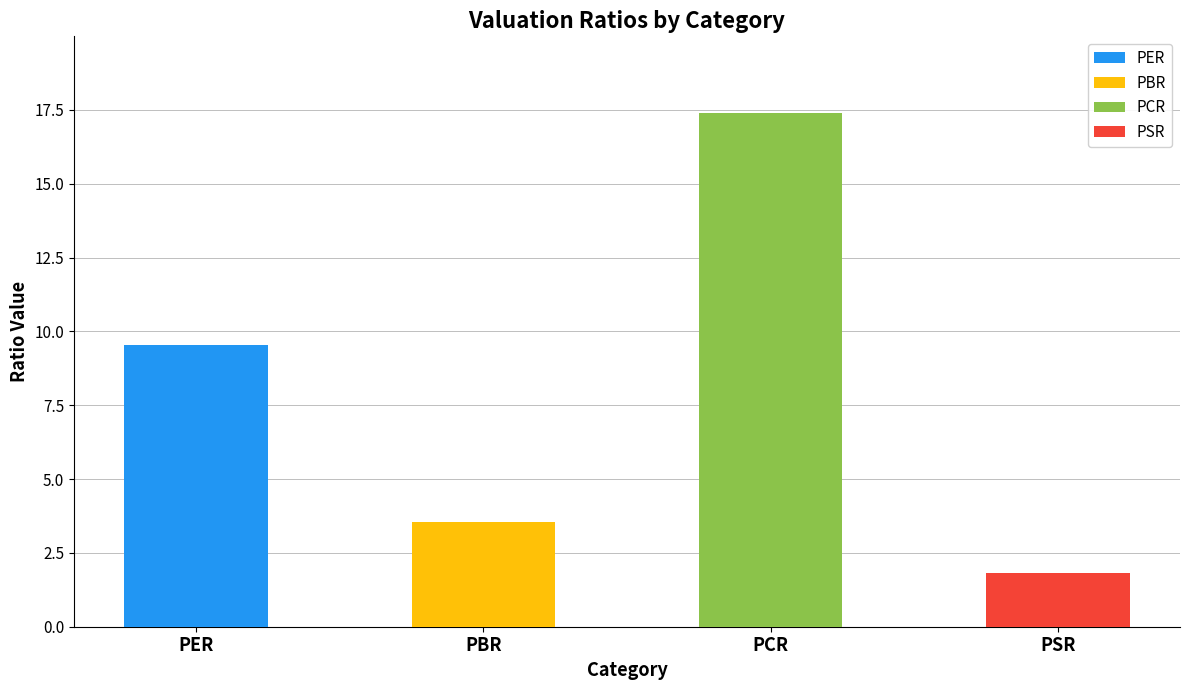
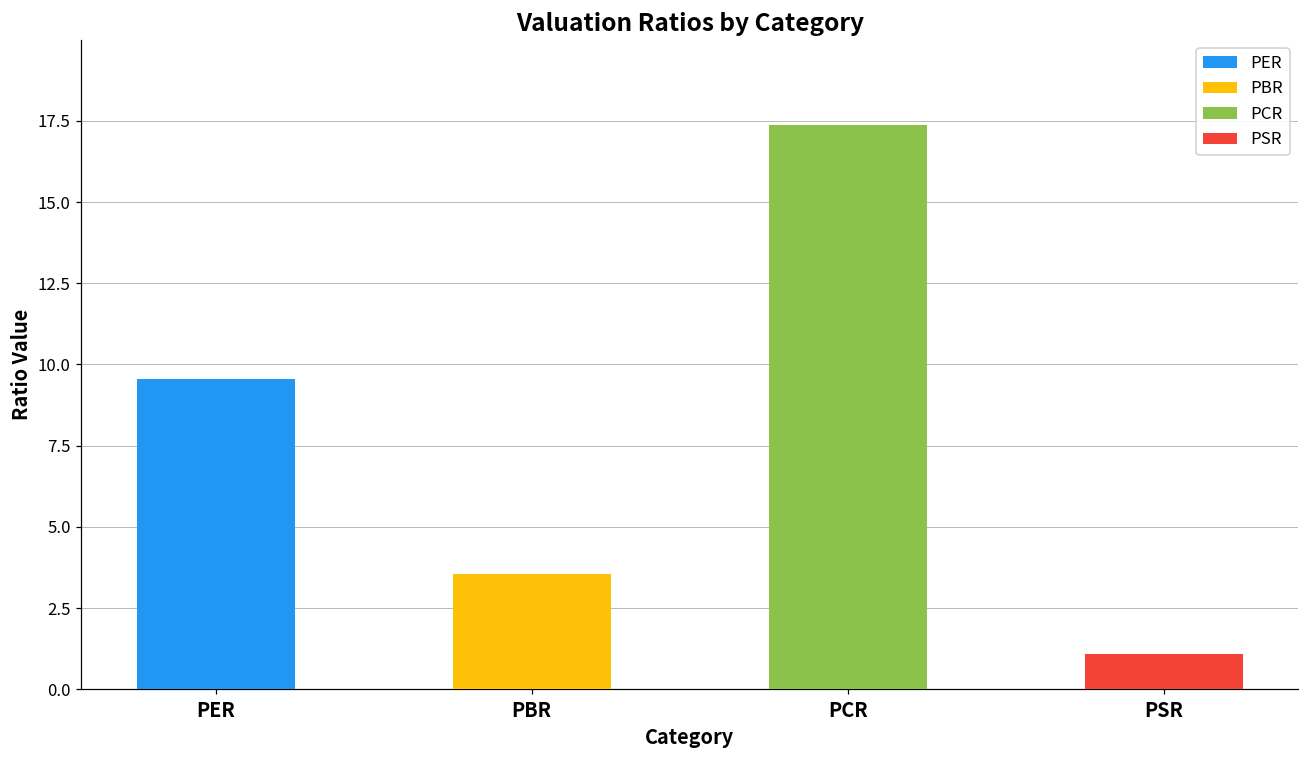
  {
    "PER": 9.6,
    "PBR": 3.5,
    "PCR": 17.4,
-   "PSR": 1.8
+   "PSR": 1.1
  }
